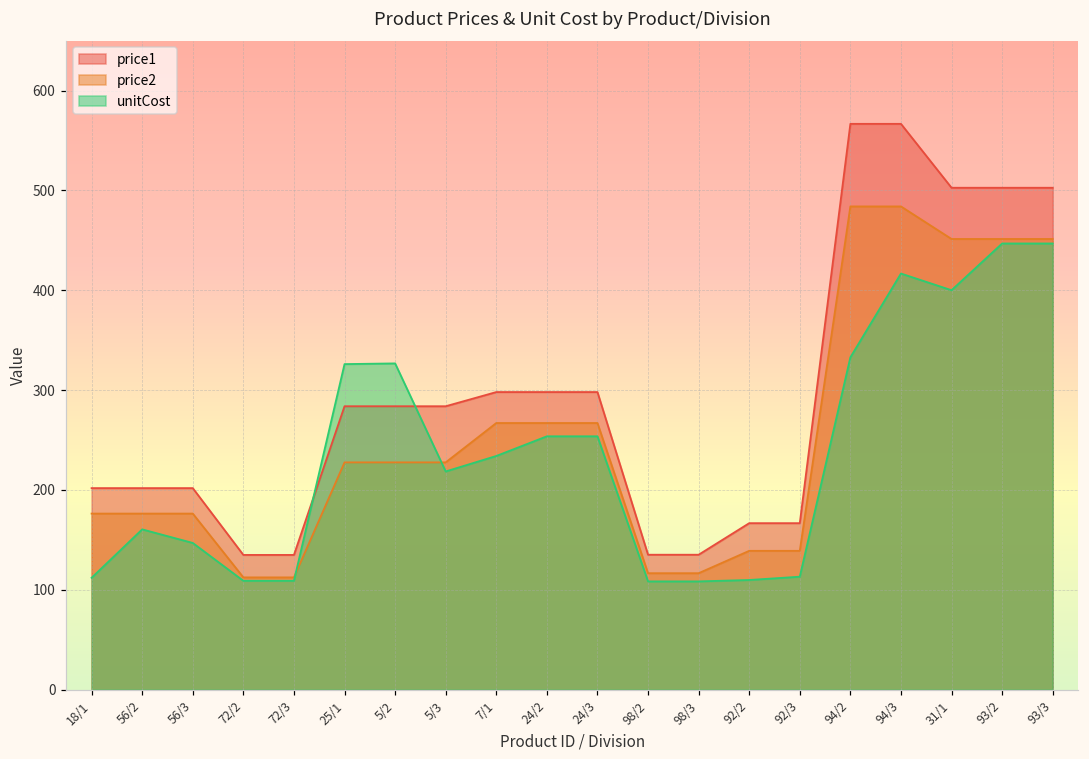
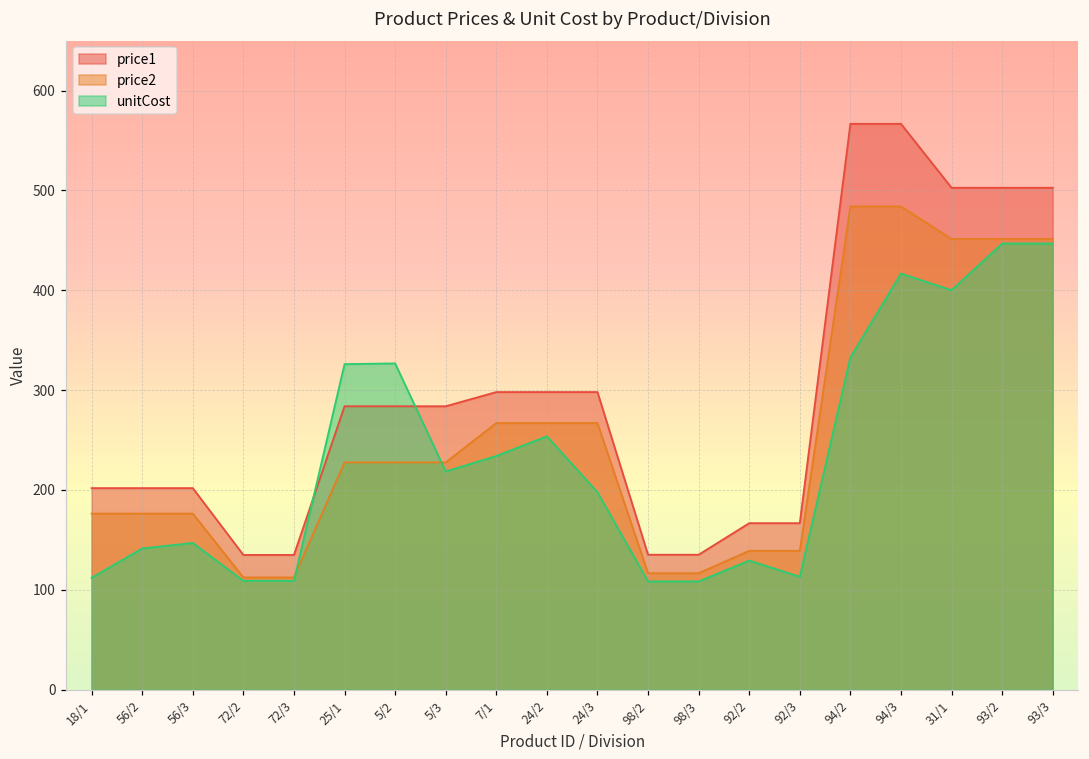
  {
    "unitCost": {
      "18/1": 110,
-     "56/2": 160,
+     "56/2": 140,
      "56/3": 150,
      "72/2": 110,
      "72/3": 110,
      "25/1": 330,
      "5/2": 330,
      "5/3": 220,
      "7/1": 230,
      "24/2": 250,
-     "24/3": 250,
+     "24/3": 200,
      "98/2": 110,
      "98/3": 110,
-     "92/2": 110,
+     "92/2": 130,
      "92/3": 110,
      "94/2": 330,
      "94/3": 420,
      "31/1": 400,
      "93/2": 450,
      "93/3": 450
    }
  }
